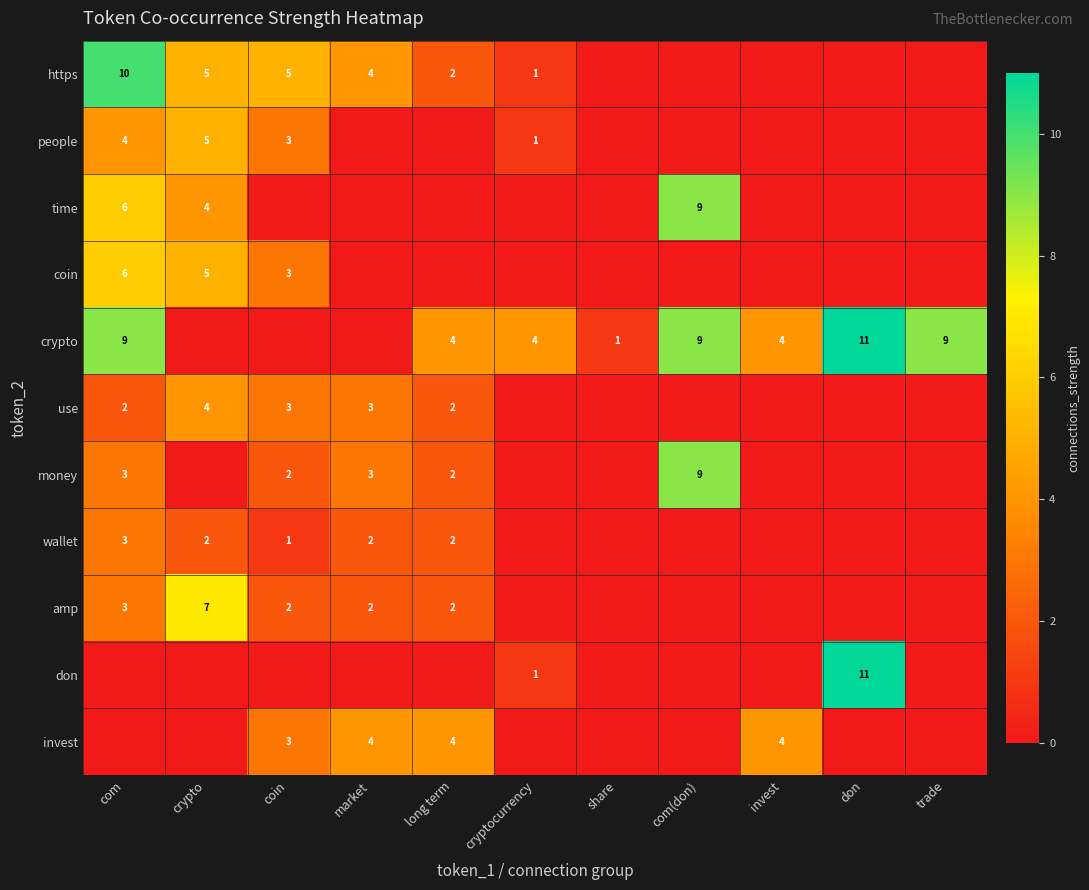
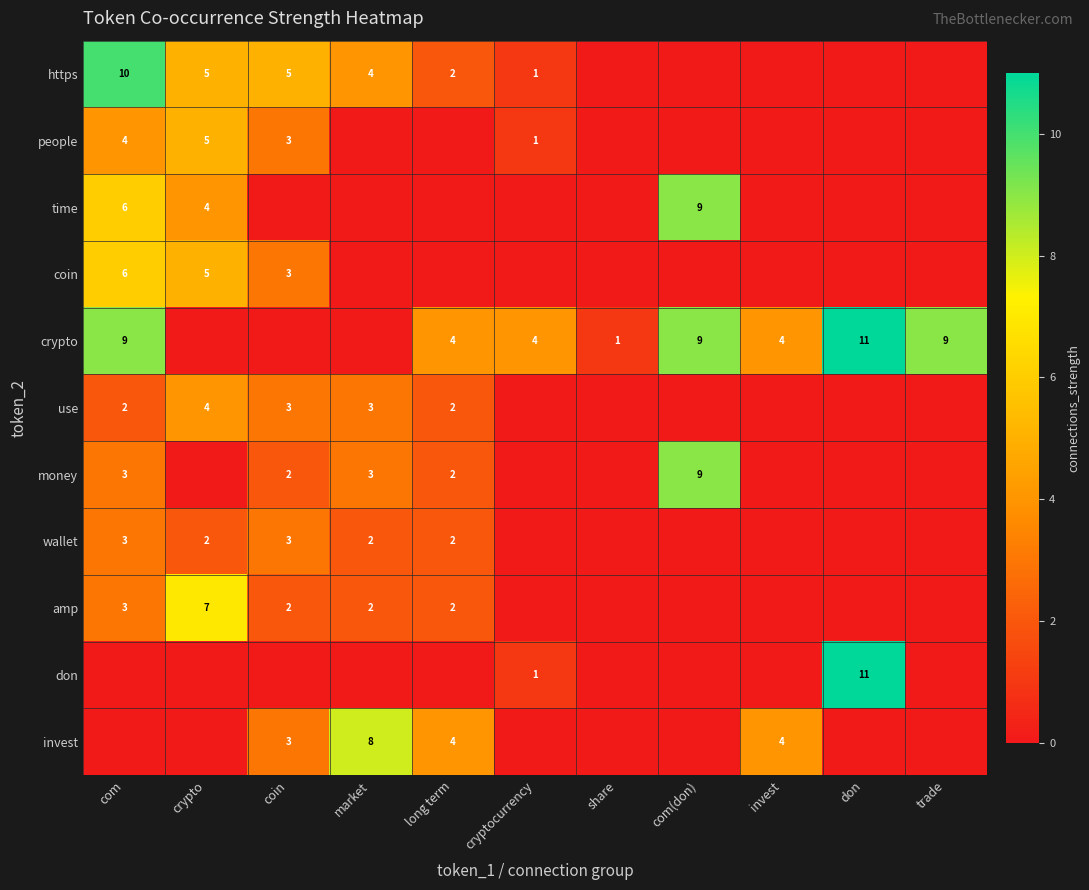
  {
    "https": {
      "com": 10,
      "crypto": 5,
      "coin": 5,
      "market": 4,
      "long term": 2,
      "cryptocurrency": 1
    },
    "people": {
      "com": 4,
      "crypto": 5,
      "coin": 3,
      "cryptocurrency": 1
    },
    "time": {
      "com": 6,
      "crypto": 4,
      "com(don)": 9
    },
    "coin": {
      "com": 6,
      "crypto": 5,
      "coin": 3
    },
    "crypto": {
      "com": 9,
      "long term": 4,
      "cryptocurrency": 4,
      "share": 1,
      "com(don)": 9,
      "invest": 4,
      "don": 11,
      "trade": 9
    },
    "use": {
      "com": 2,
      "crypto": 4,
      "coin": 3,
      "market": 3,
      "long term": 2
    },
    "money": {
      "com": 3,
      "coin": 2,
      "market": 3,
      "long term": 2,
      "com(don)": 9
    },
    "wallet": {
      "com": 3,
      "crypto": 2,
-     "coin": 1,
+     "coin": 3,
      "market": 2,
      "long term": 2
    },
    "amp": {
      "com": 3,
      "crypto": 7,
      "coin": 2,
      "market": 2,
      "long term": 2
    },
    "don": {
      "cryptocurrency": 1,
      "don": 11
    },
    "invest": {
      "coin": 3,
-     "market": 4,
+     "market": 8,
      "long term": 4,
      "invest": 4
    }
  }
